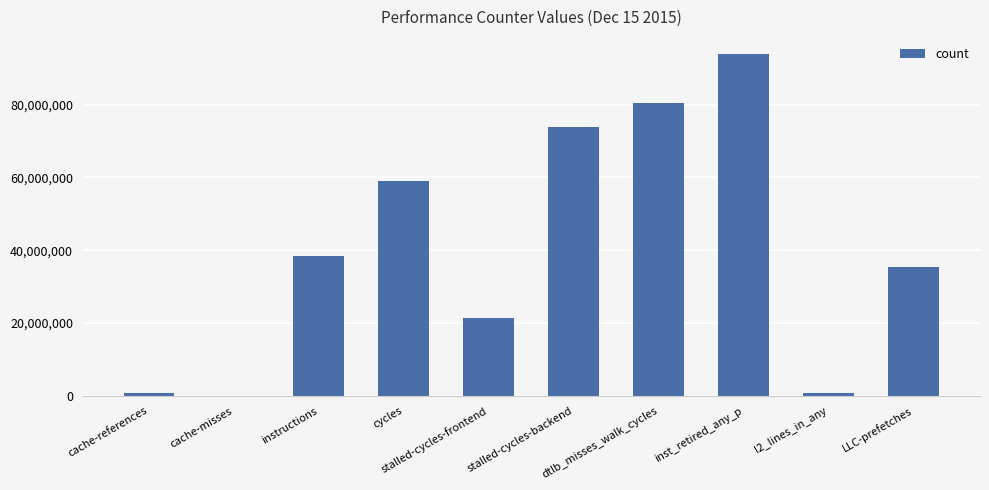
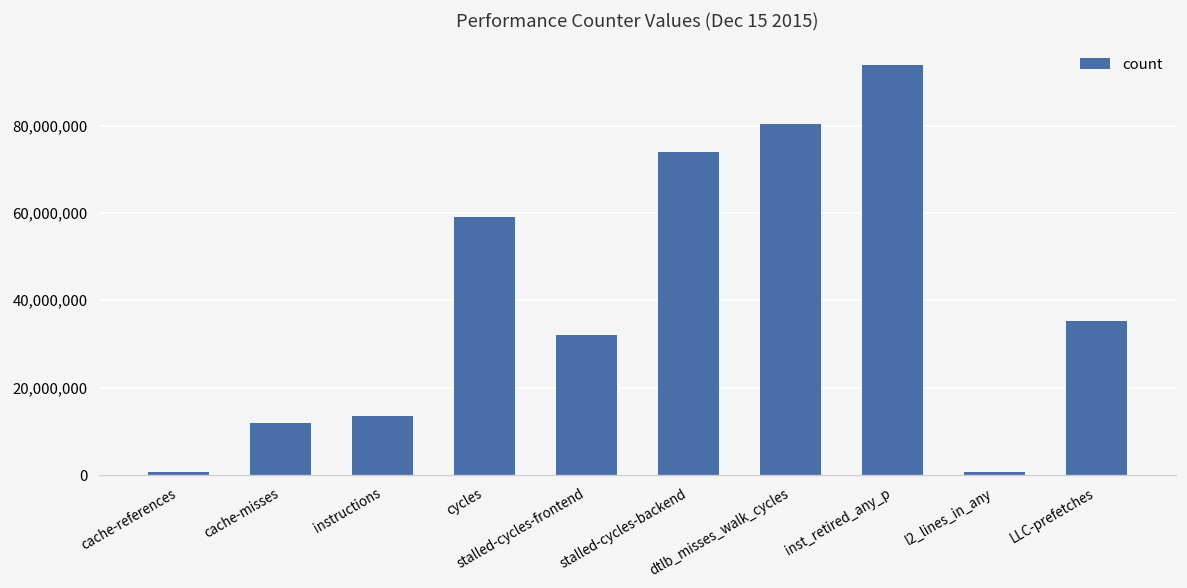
  {
    "cache-references": "1,000,000",
-   "cache-misses": "0",
-   "instructions": "38,000,000",
+   "cache-misses": "12,000,000",
+   "instructions": "13,000,000",
    "cycles": "59,000,000",
-   "stalled-cycles-frontend": "22,000,000",
+   "stalled-cycles-frontend": "32,000,000",
    "stalled-cycles-backend": "74,000,000",
    "dtlb_misses_walk_cycles": "80,000,000",
    "inst_retired_any_p": "94,000,000",
    "l2_lines_in_any": "1,000,000",
    "LLC-prefetches": "35,000,000"
  }
